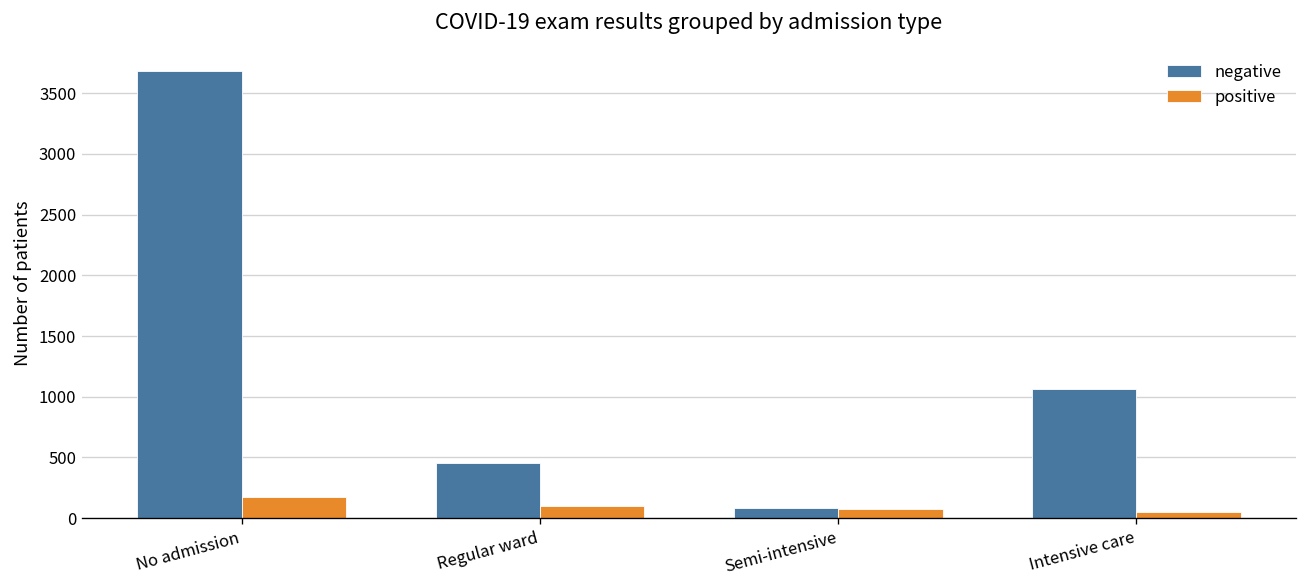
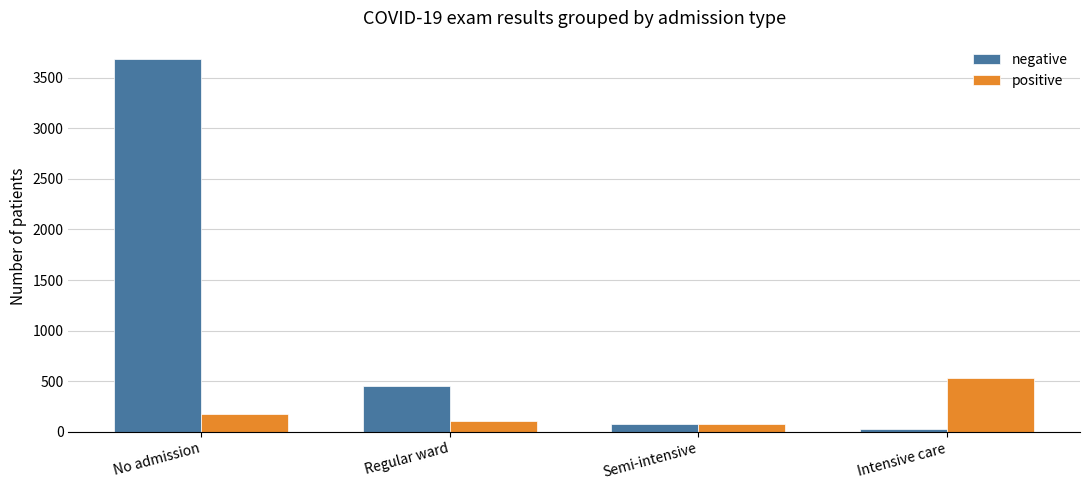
  {
    "negative": {
      "No admission": 3680,
      "Regular ward": 450,
      "Semi-intensive": 80,
-     "Intensive care": 1070
+     "Intensive care": 30
    },
    "positive": {
      "No admission": 180,
      "Regular ward": 100,
      "Semi-intensive": 80,
-     "Intensive care": 50
+     "Intensive care": 530
    }
  }
